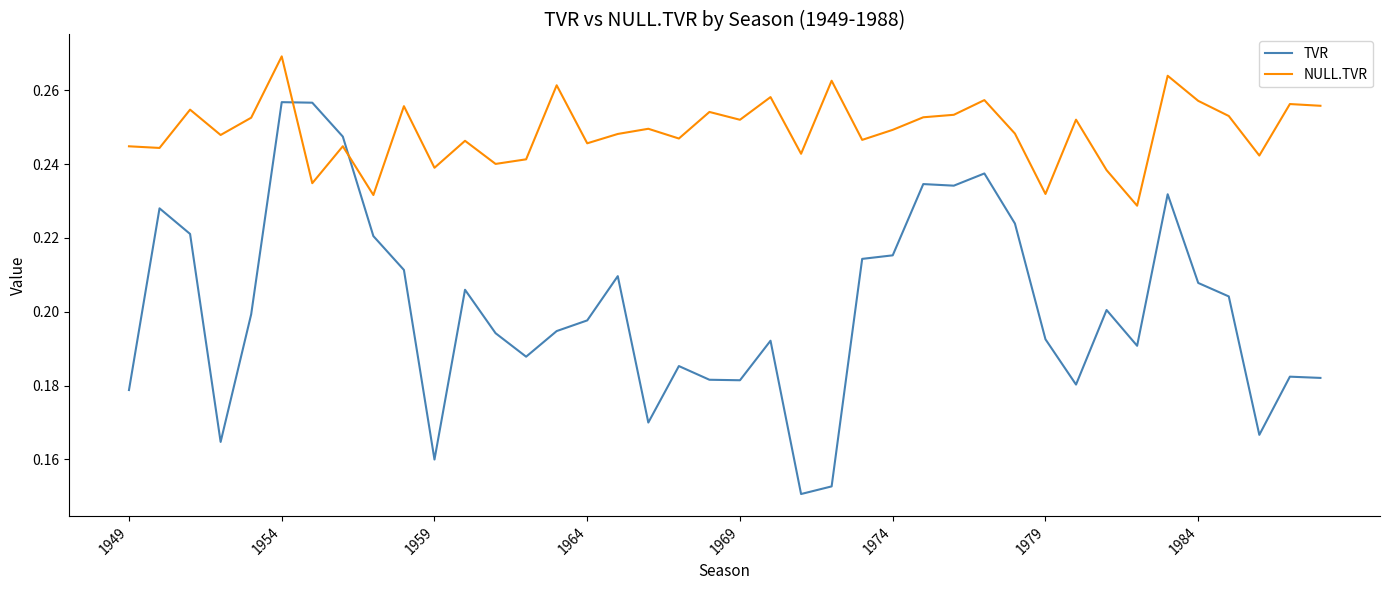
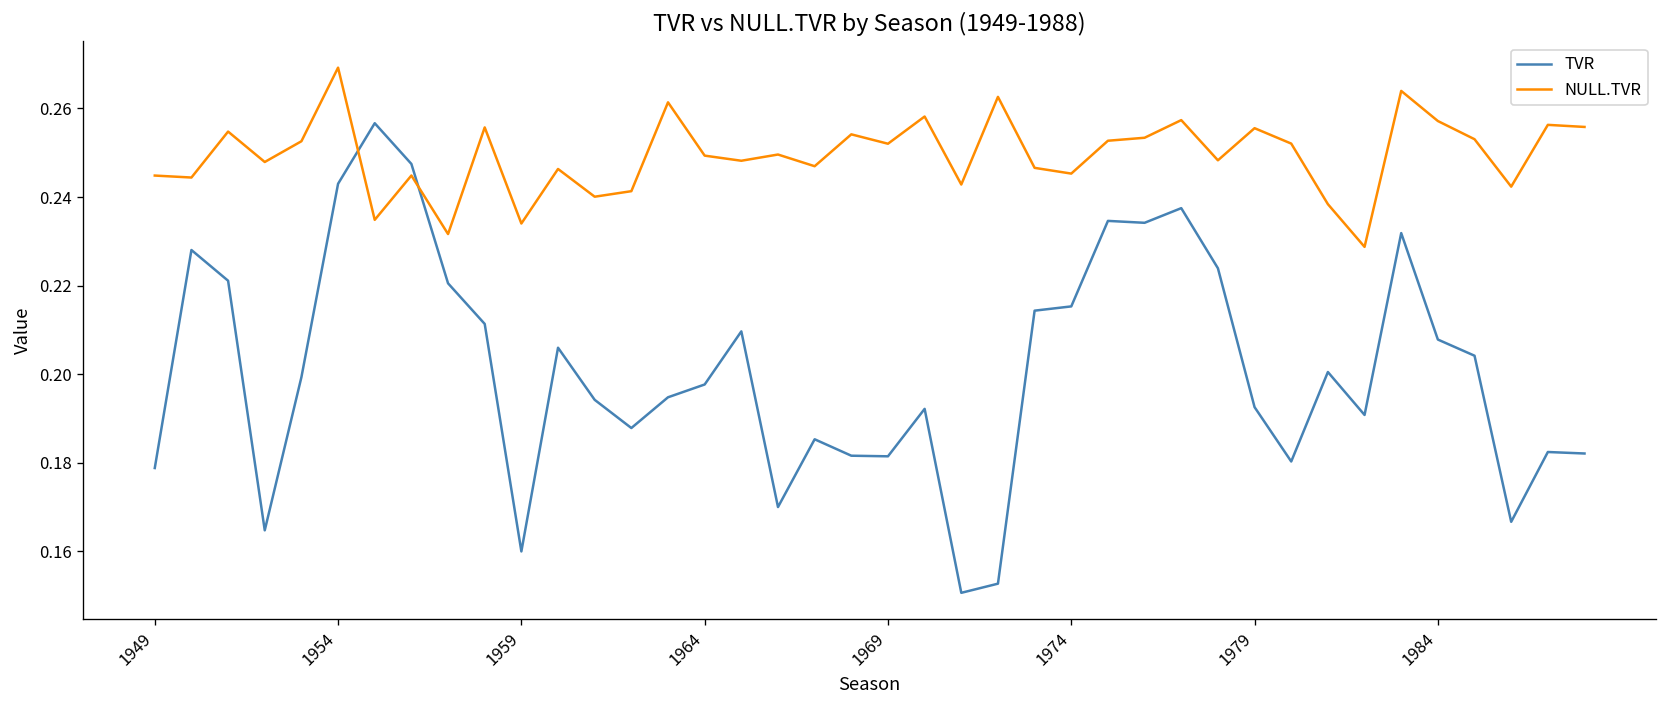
  {
    "TVR": {
      "1949": 0.179,
-     "1954": 0.257,
+     "1954": 0.243,
      "1959": 0.160,
      "1964": 0.198,
      "1969": 0.181,
      "1974": 0.215,
      "1979": 0.193,
      "1984": 0.208
    },
    "NULL.TVR": {
      "1949": 0.245,
      "1954": 0.269,
-     "1959": 0.239,
-     "1964": 0.246,
+     "1959": 0.234,
+     "1964": 0.249,
      "1969": 0.252,
-     "1974": 0.249,
-     "1979": 0.232,
+     "1974": 0.245,
+     "1979": 0.256,
      "1984": 0.257
    }
  }
